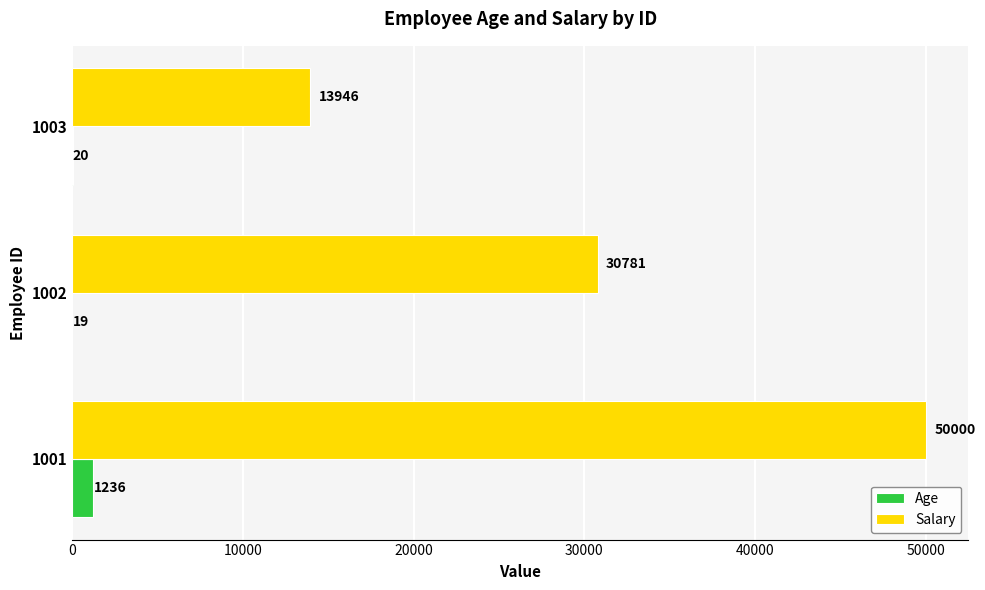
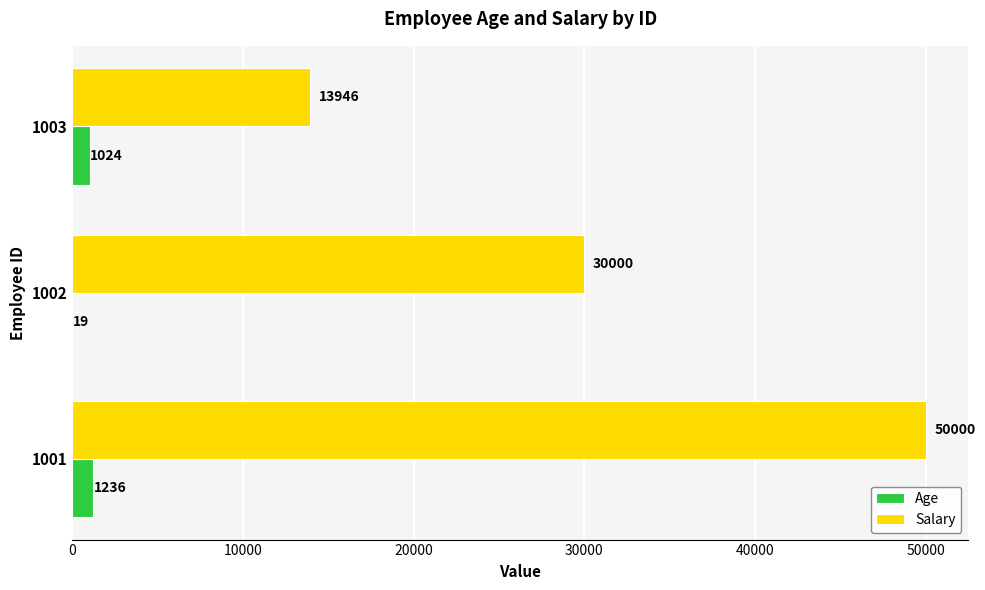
  {
    "Age": {
-     "1003": 20,
+     "1003": 1024,
      "1002": 19,
      "1001": 1236
    },
    "Salary": {
      "1003": 13946,
-     "1002": 30781,
+     "1002": 30000,
      "1001": 50000
    }
  }
